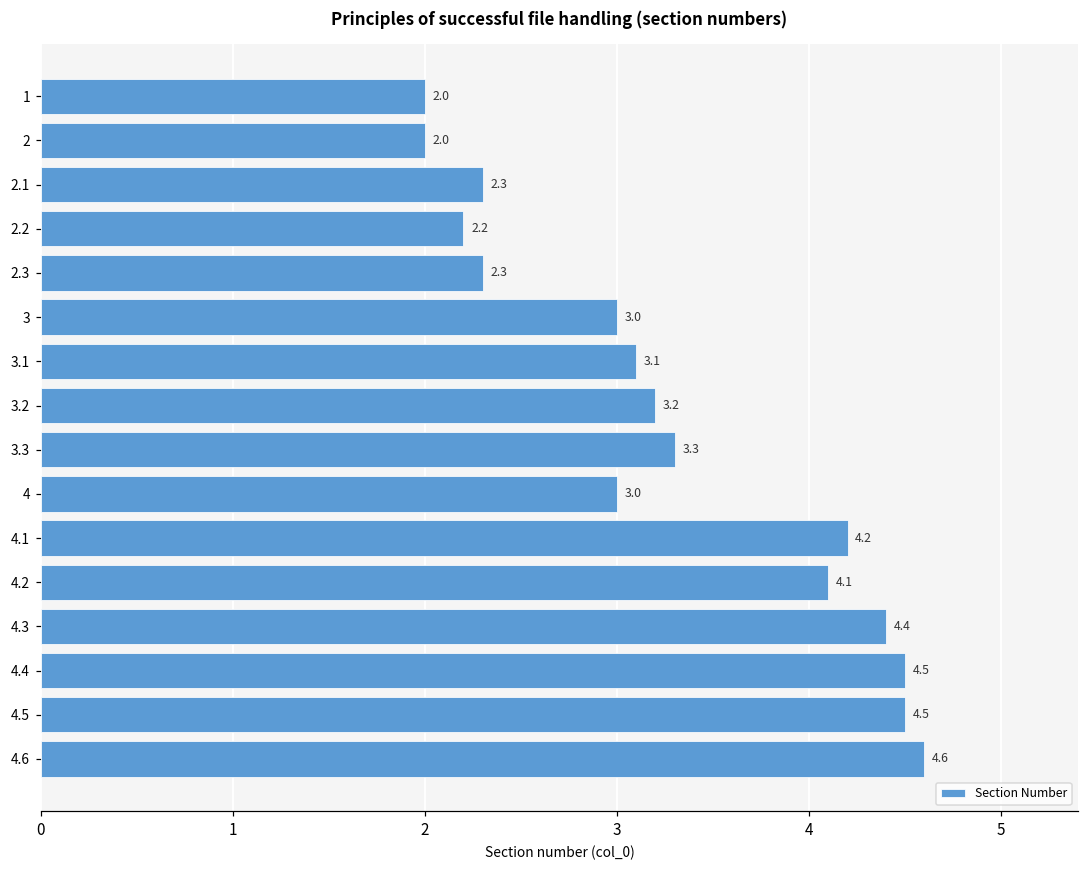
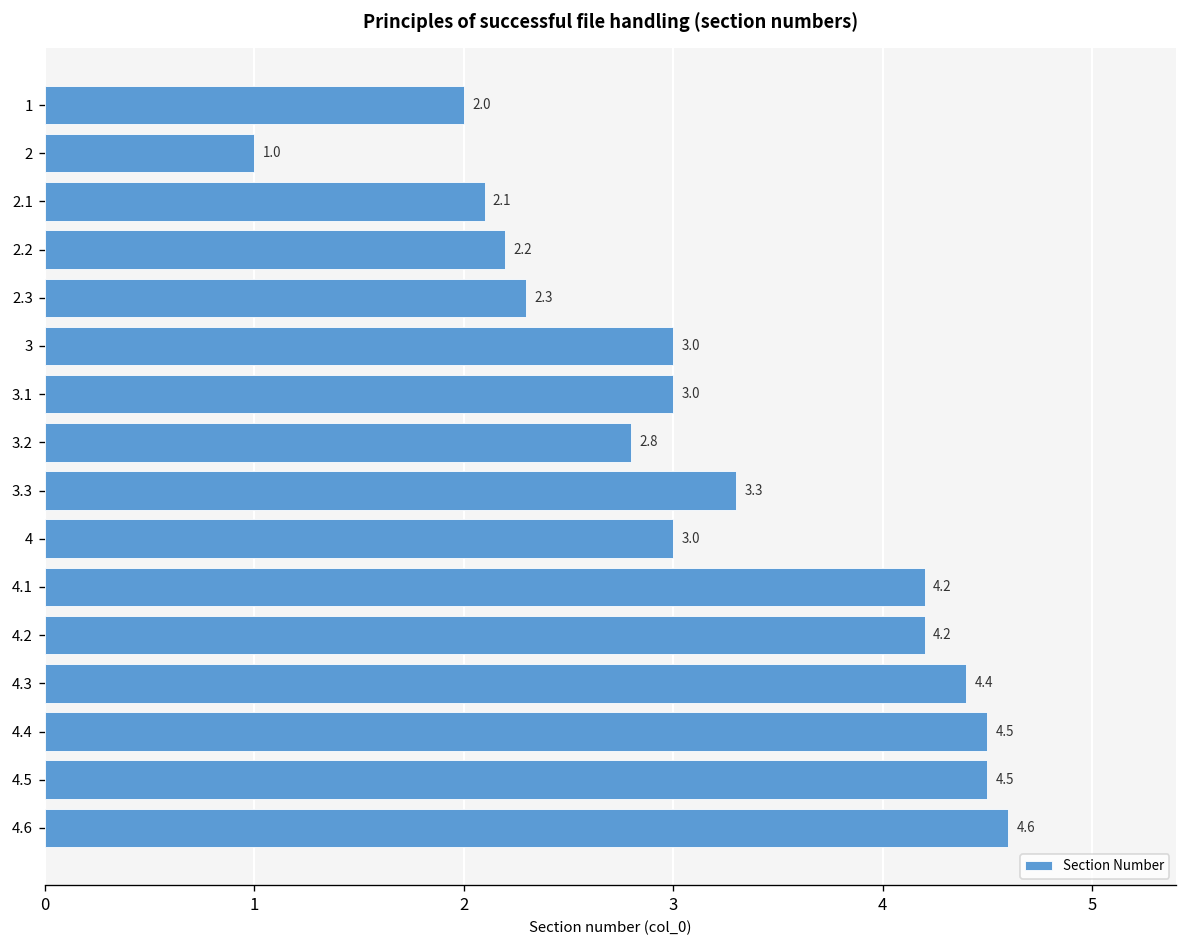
  {
    "1": 2.0,
-   "2": 2.0,
-   "2.1": 2.3,
+   "2": 1.0,
+   "2.1": 2.1,
    "2.2": 2.2,
    "2.3": 2.3,
    "3": 3.0,
-   "3.1": 3.1,
-   "3.2": 3.2,
+   "3.1": 3.0,
+   "3.2": 2.8,
    "3.3": 3.3,
    "4": 3.0,
    "4.1": 4.2,
-   "4.2": 4.1,
+   "4.2": 4.2,
    "4.3": 4.4,
    "4.4": 4.5,
    "4.5": 4.5,
    "4.6": 4.6
  }
